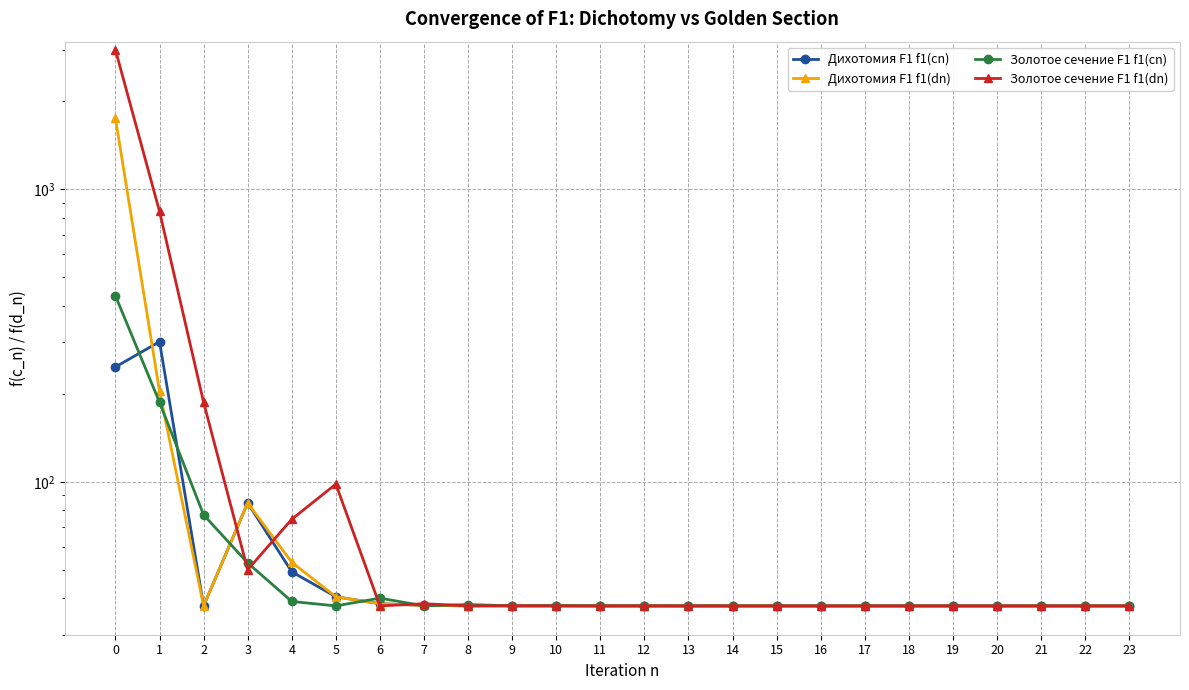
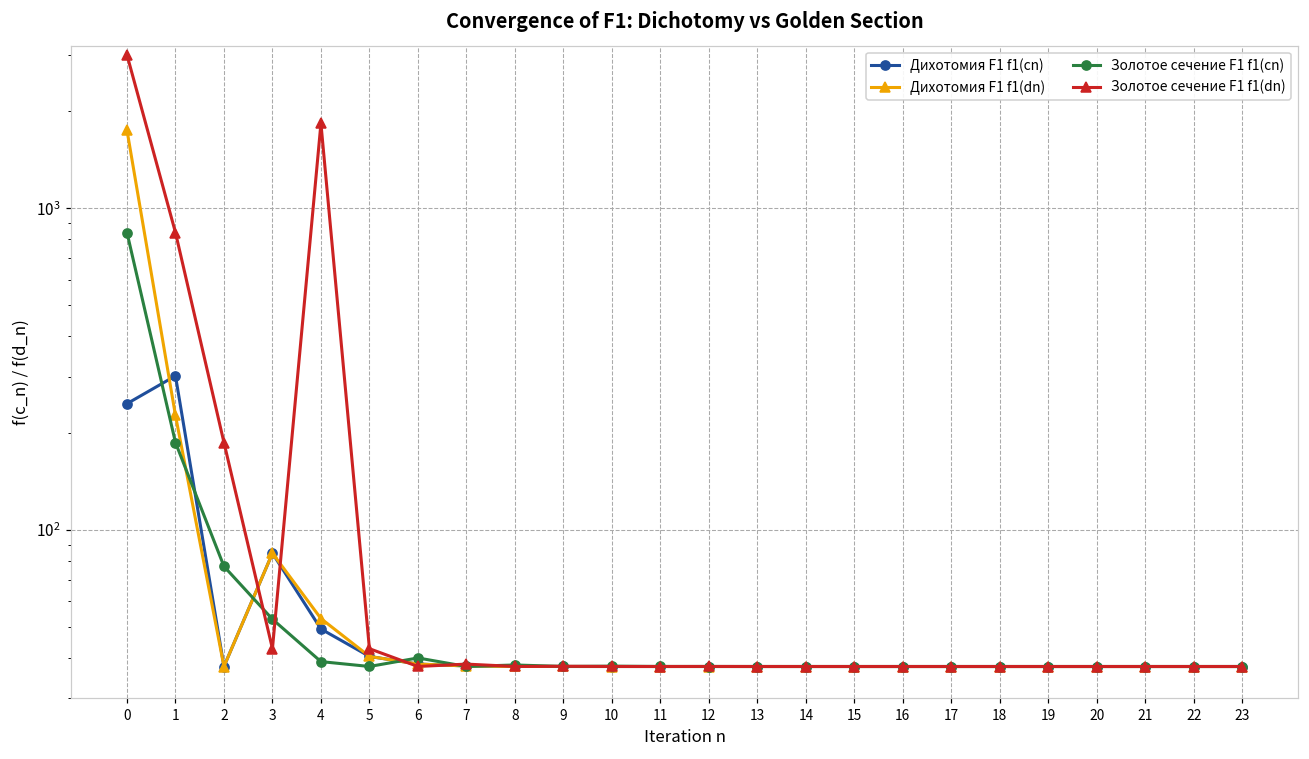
  {
    "Дихотомия F1 f1(cn)": {
      "0": 250,
      "1": 300,
      "4": 49
    },
    "Дихотомия F1 f1(dn)": {
      "0": 1800,
-     "1": 200,
+     "1": 230,
      "4": 53
    },
    "Золотое сечение F1 f1(cn)": {
-     "0": 430,
+     "0": 840,
      "1": 190,
      "2": 77,
      "3": 53,
      "4": 39,
      "5": 38,
      "6": 40
    },
    "Золотое сечение F1 f1(dn)": {
      "0": 3000,
      "1": 840,
      "2": 190,
-     "3": 50,
-     "4": 74,
-     "5": 98
+     "3": 43,
+     "4": 1800,
+     "5": 43
    }
  }
